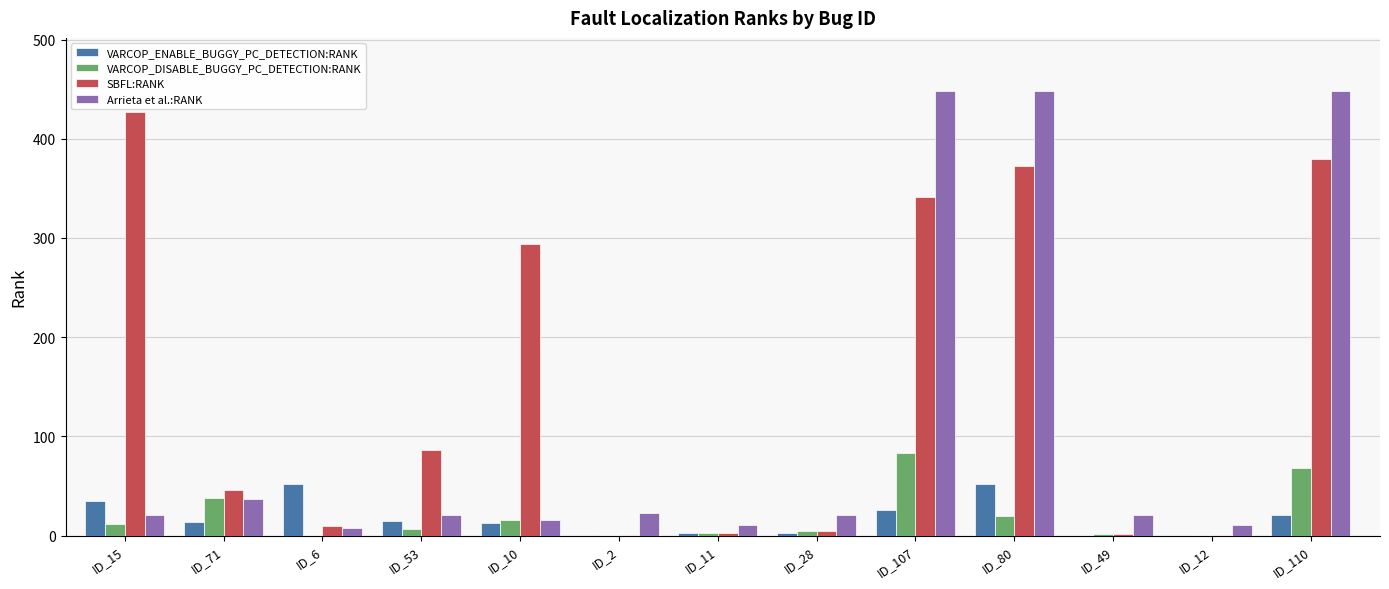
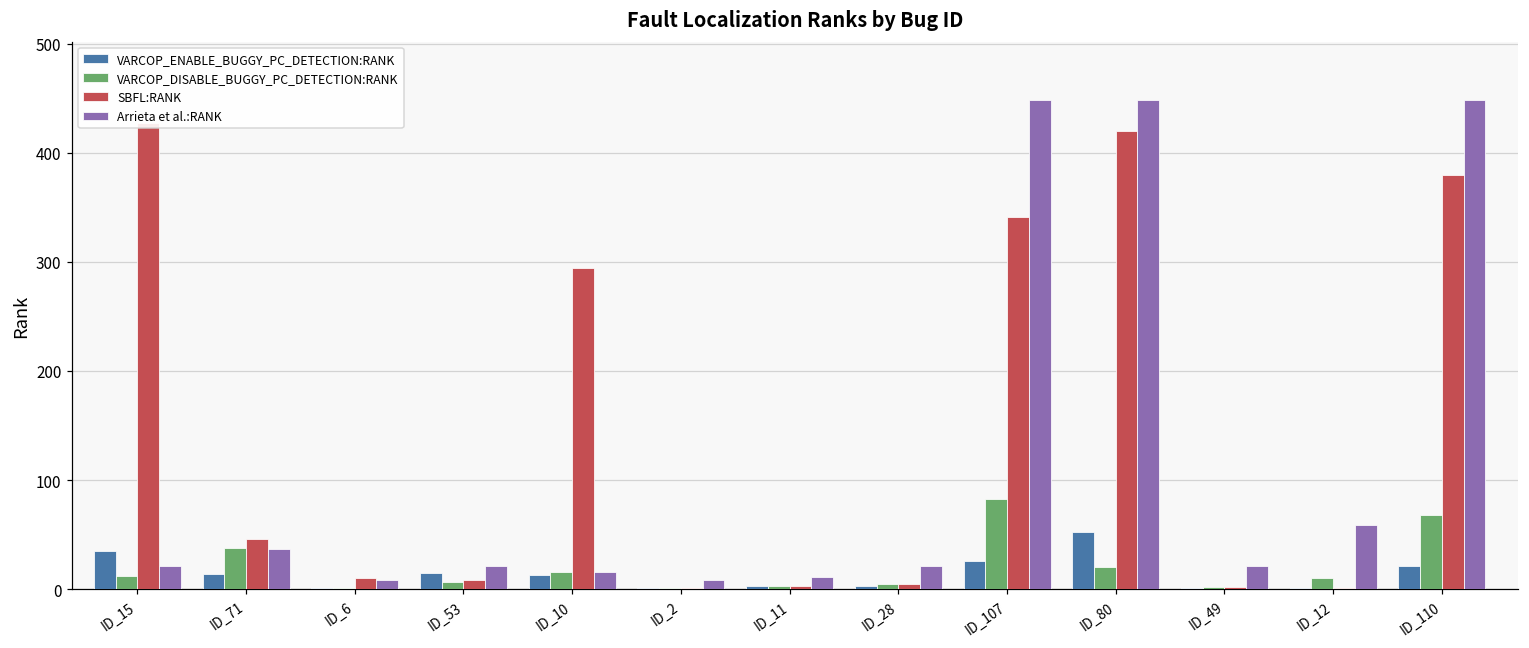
  {
    "VARCOP_ENABLE_BUGGY_PC_DETECTION:RANK": {
      "ID_15": 40,
      "ID_71": 10,
-     "ID_6": 50,
+     "ID_6": 0,
      "ID_53": 20,
      "ID_10": 10,
      "ID_11": 0,
      "ID_28": 0,
      "ID_107": 30,
      "ID_80": 50,
      "ID_110": 20
    },
    "VARCOP_DISABLE_BUGGY_PC_DETECTION:RANK": {
      "ID_15": 10,
      "ID_71": 40,
      "ID_53": 10,
      "ID_10": 20,
      "ID_11": 0,
      "ID_28": 10,
      "ID_107": 80,
      "ID_80": 20,
-     "ID_12": 0,
+     "ID_12": 10,
      "ID_110": 70
    },
    "SBFL:RANK": {
      "ID_15": 430,
      "ID_71": 50,
      "ID_6": 10,
-     "ID_53": 90,
+     "ID_53": 10,
      "ID_10": 290,
      "ID_11": 0,
      "ID_28": 10,
      "ID_107": 340,
-     "ID_80": 370,
+     "ID_80": 420,
      "ID_110": 380
    },
    "Arrieta et al.:RANK": {
      "ID_15": 20,
      "ID_71": 40,
      "ID_6": 10,
      "ID_53": 20,
      "ID_10": 20,
-     "ID_2": 20,
+     "ID_2": 10,
      "ID_11": 10,
      "ID_28": 20,
      "ID_107": 450,
      "ID_80": 450,
      "ID_49": 20,
-     "ID_12": 10,
+     "ID_12": 60,
      "ID_110": 450
    }
  }
